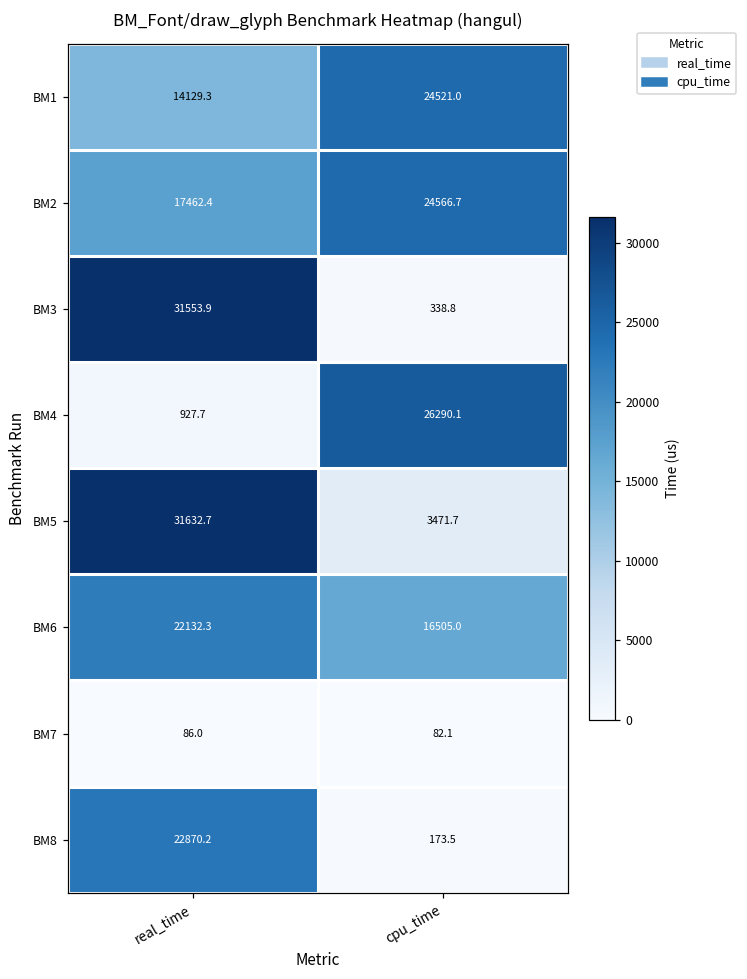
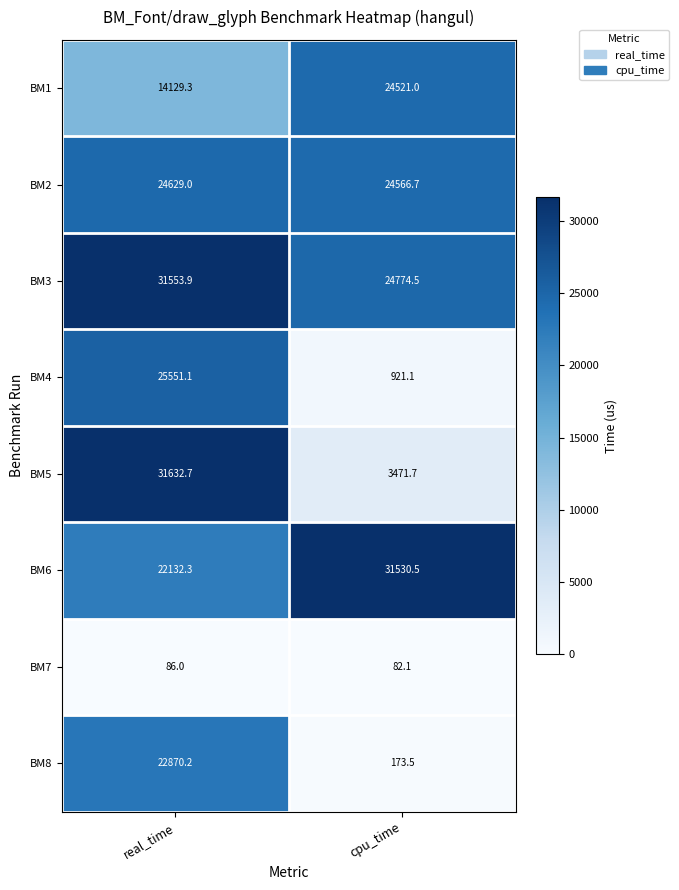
  {
    "BM1": {
      "real_time": 14129.3,
      "cpu_time": 24521.0
    },
    "BM2": {
-     "real_time": 17462.4,
+     "real_time": 24629.0,
      "cpu_time": 24566.7
    },
    "BM3": {
      "real_time": 31553.9,
-     "cpu_time": 338.8
+     "cpu_time": 24774.5
    },
    "BM4": {
-     "real_time": 927.7,
-     "cpu_time": 26290.1
+     "real_time": 25551.1,
+     "cpu_time": 921.1
    },
    "BM5": {
      "real_time": 31632.7,
      "cpu_time": 3471.7
    },
    "BM6": {
      "real_time": 22132.3,
-     "cpu_time": 16505.0
+     "cpu_time": 31530.5
    },
    "BM7": {
      "real_time": 86.0,
      "cpu_time": 82.1
    },
    "BM8": {
      "real_time": 22870.2,
      "cpu_time": 173.5
    }
  }
